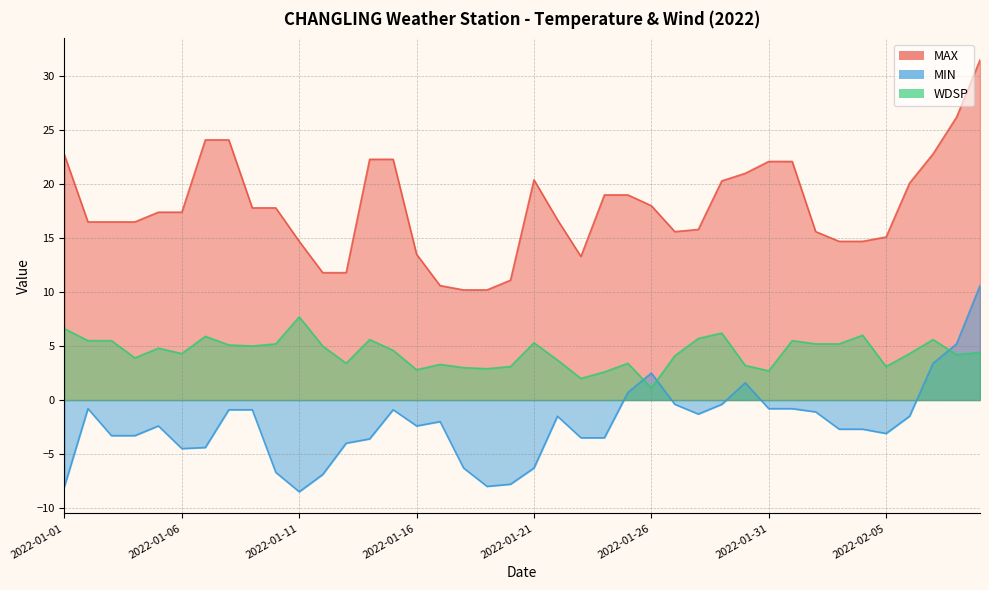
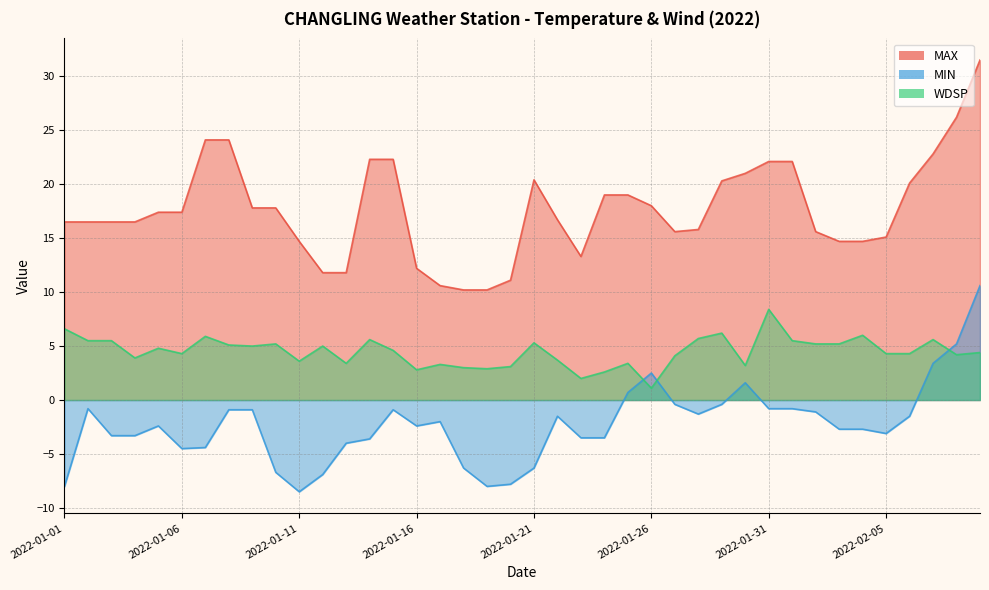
  {
    "MAX": {
-     "2022-01-01": 22.7,
+     "2022-01-01": 16.5,
      "2022-01-06": 17.4,
      "2022-01-11": 14.7,
-     "2022-01-16": 13.5,
+     "2022-01-16": 12.2,
      "2022-01-21": 20.4,
      "2022-01-26": 18.0,
      "2022-01-31": 22.1,
      "2022-02-05": 15.1
    },
    "WDSP": {
      "2022-01-01": 6.6,
      "2022-01-06": 4.3,
-     "2022-01-11": 7.7,
+     "2022-01-11": 3.6,
      "2022-01-16": 2.8,
      "2022-01-21": 5.3,
      "2022-01-26": 1.1,
-     "2022-01-31": 2.7,
-     "2022-02-05": 3.1
+     "2022-01-31": 8.4,
+     "2022-02-05": 4.3
    }
  }
